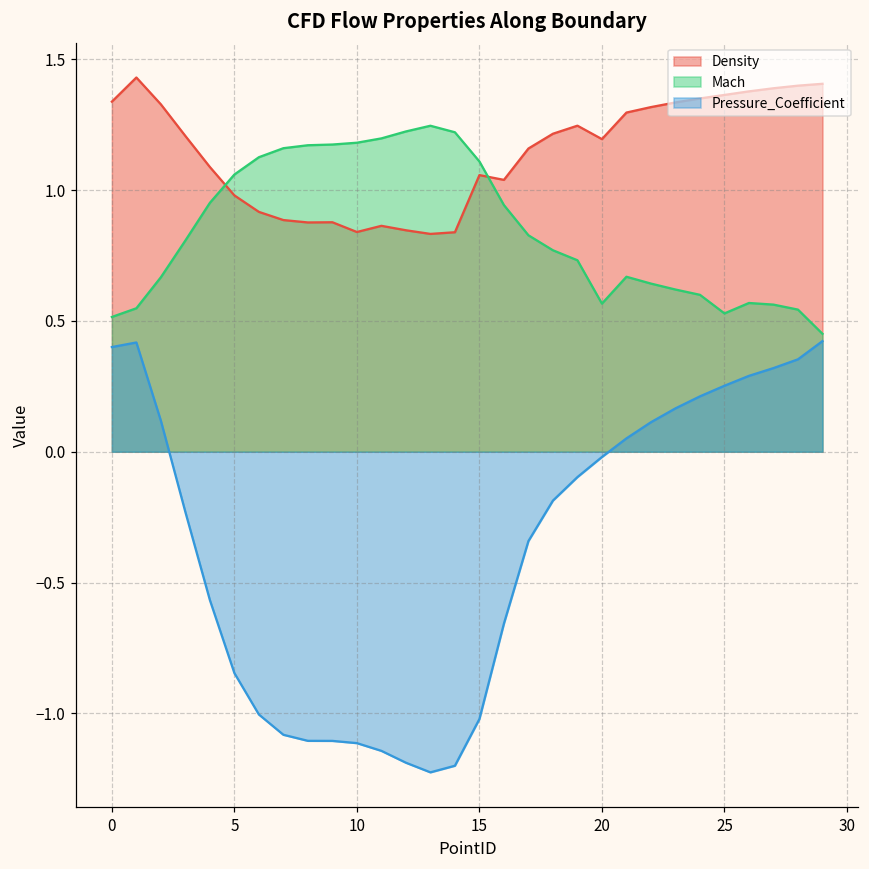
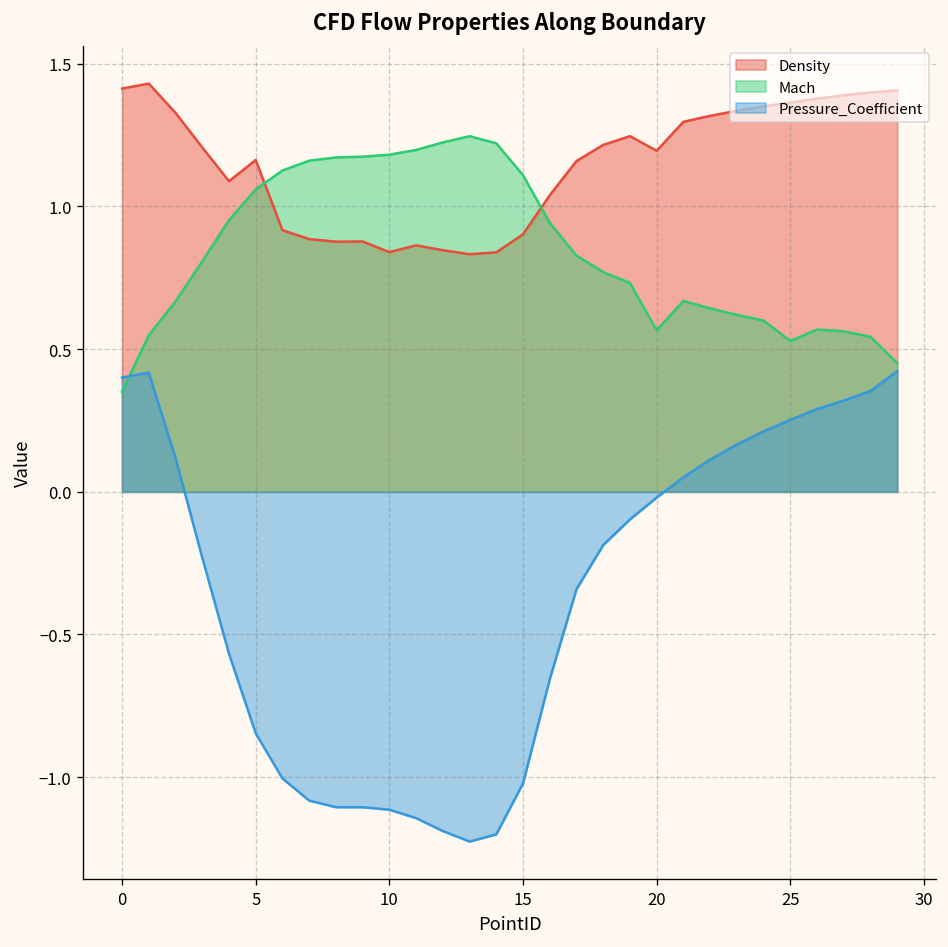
  {
    "Density": {
-     "0": 1.34,
-     "5": 0.98,
+     "0": 1.41,
+     "5": 1.16,
      "10": 0.84,
-     "15": 1.06,
+     "15": 0.90,
      "20": 1.20
    },
    "Mach": {
-     "0": 0.52,
+     "0": 0.35,
      "5": 1.06,
      "10": 1.18,
      "15": 1.11,
      "20": 0.57,
      "25": 0.53
    }
  }
